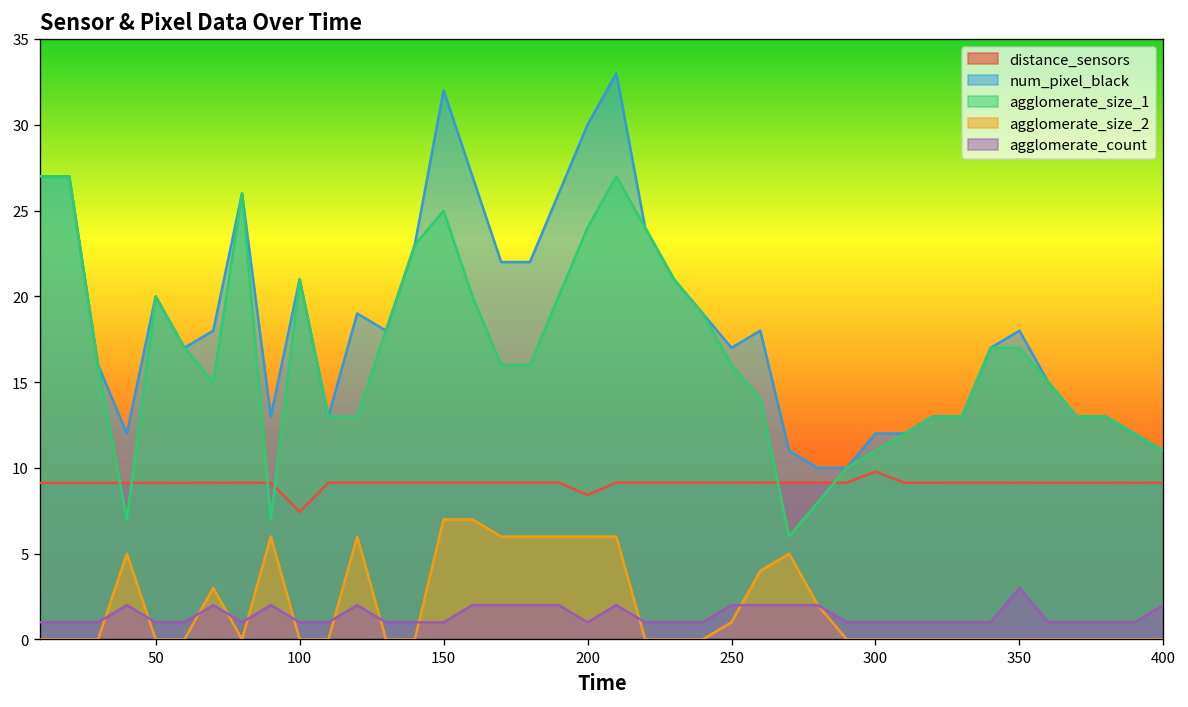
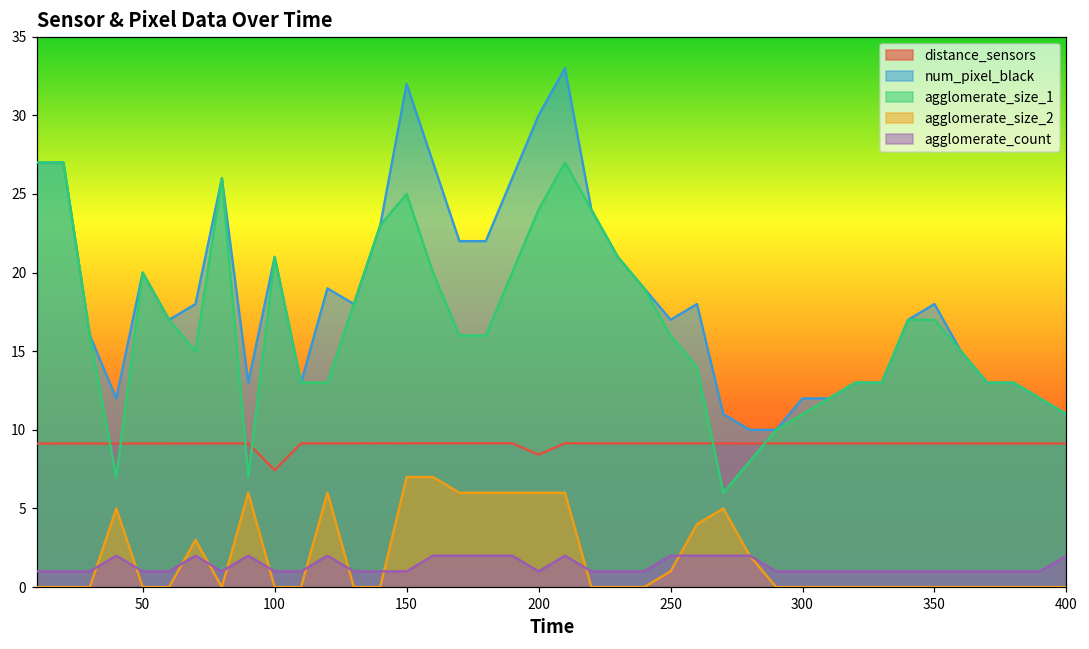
  {
    "distance_sensors": {
      "50": 9.1,
      "100": 7.4,
      "150": 9.1,
      "200": 8.4,
      "250": 9.1,
-     "300": 9.8,
+     "300": 9.1,
      "350": 9.1,
      "400": 9.1
    },
    "num_pixel_black": {
      "150": 32.0,
      "200": 30.0,
      "250": 17.0,
      "300": 12.0,
      "350": 18.0
    },
    "agglomerate_size_1": {
      "150": 25.0,
      "200": 24.0,
      "250": 16.0,
      "300": 11.0,
      "350": 17.0
    },
    "agglomerate_size_2": {
      "50": 0.0,
      "100": 0.0,
      "150": 7.0,
      "200": 6.0,
      "250": 1.0,
      "300": 0.0,
      "350": 0.0,
      "400": 0.0
    },
    "agglomerate_count": {
      "50": 1,
      "100": 1,
      "150": 1,
      "200": 1,
      "250": 2,
      "300": 1,
-     "350": 3,
+     "350": 1,
      "400": 2
    }
  }
